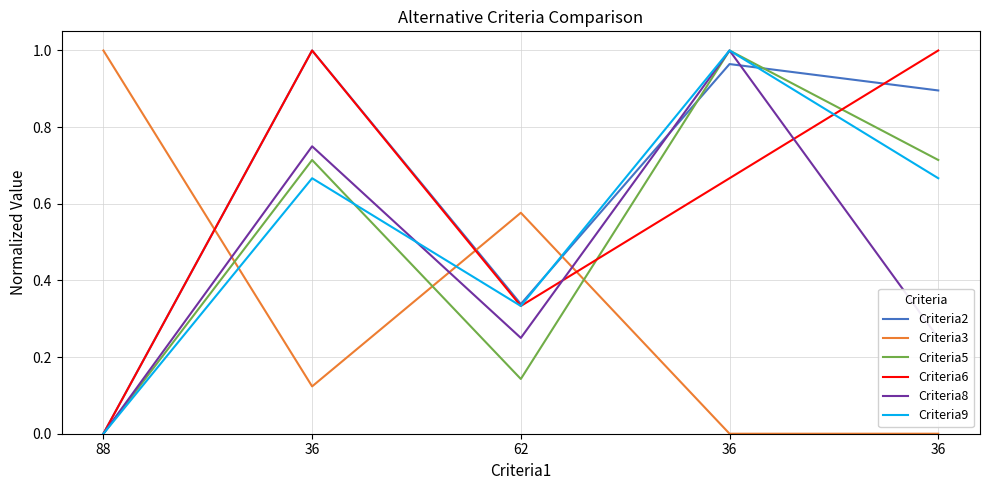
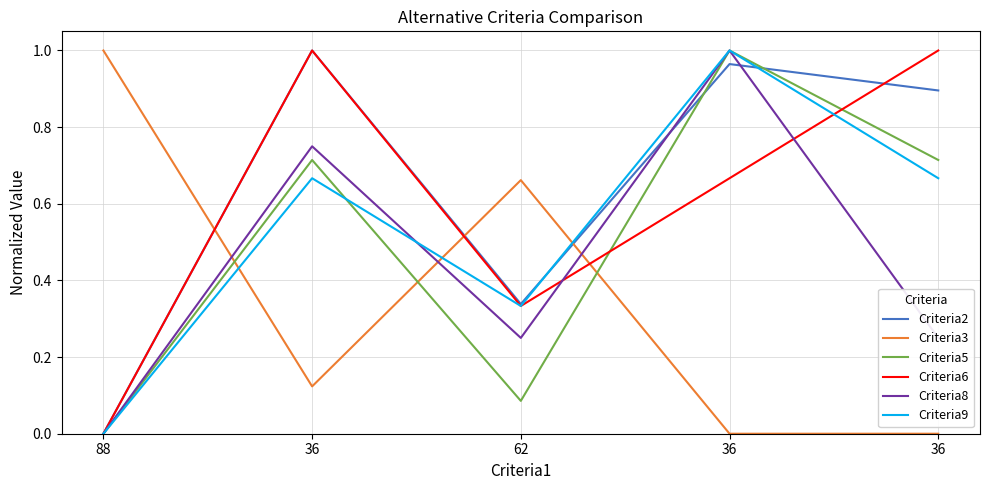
  {
    "Criteria3": {
      "88": 1.00,
-     "62": 0.58
+     "62": 0.66
    },
    "Criteria5": {
-     "62": 0.14
+     "62": 0.09
    },
    "Criteria8": {
      "62": 0.25
    }
  }
